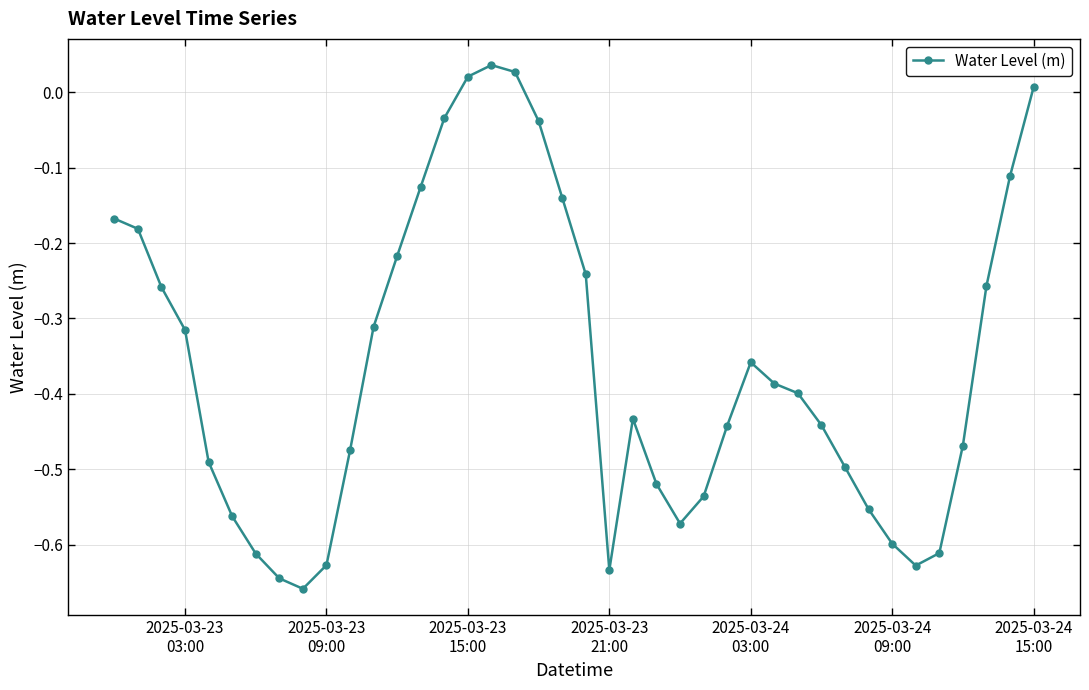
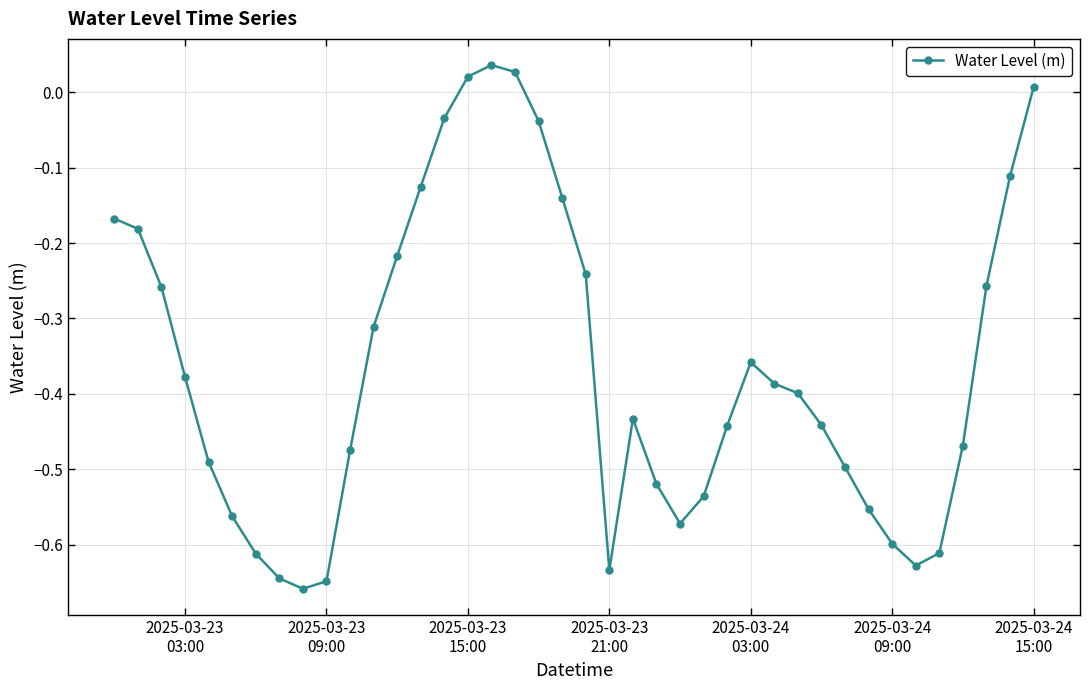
  {
-   "2025-03-23 03:00": -0.32,
-   "2025-03-23 09:00": -0.63,
+   "2025-03-23 03:00": -0.38,
+   "2025-03-23 09:00": -0.65,
    "2025-03-23 15:00": 0.02,
    "2025-03-23 21:00": -0.63,
    "2025-03-24 03:00": -0.36,
    "2025-03-24 09:00": -0.60,
    "2025-03-24 15:00": 0.01
  }
